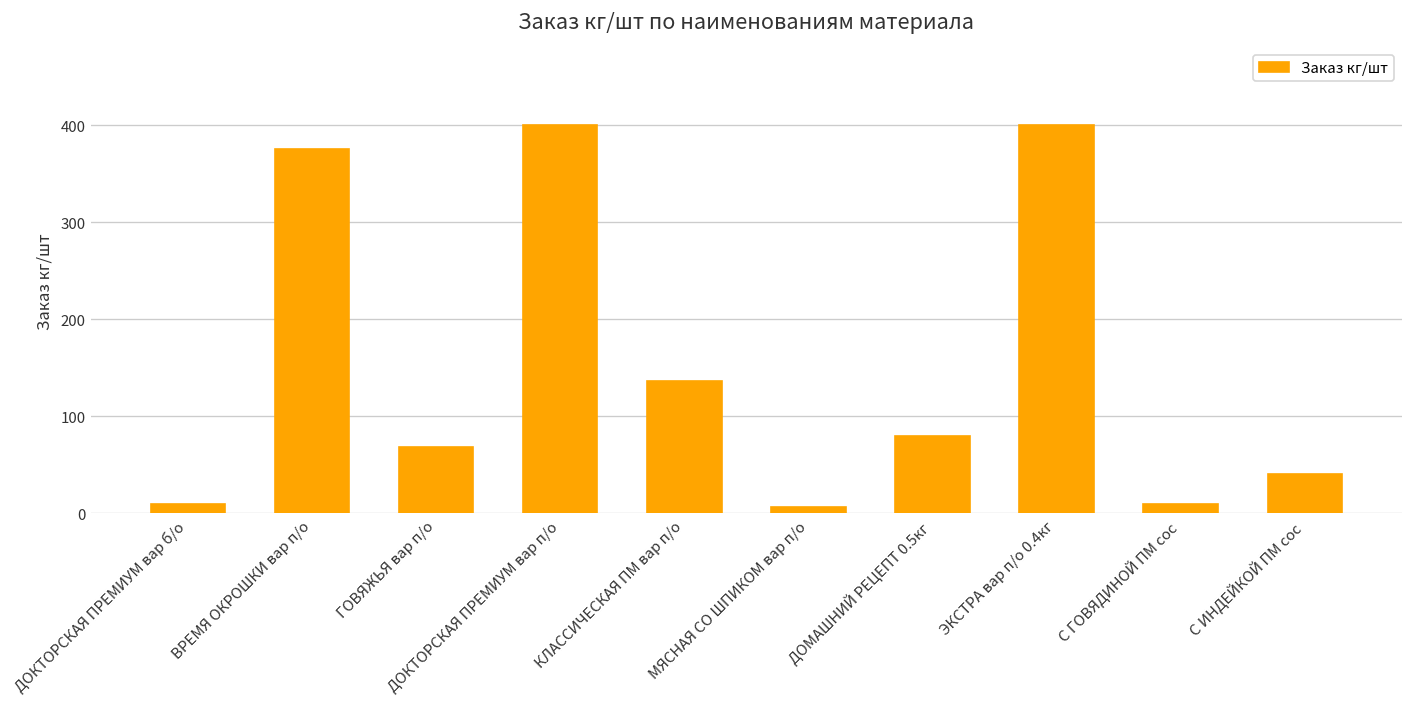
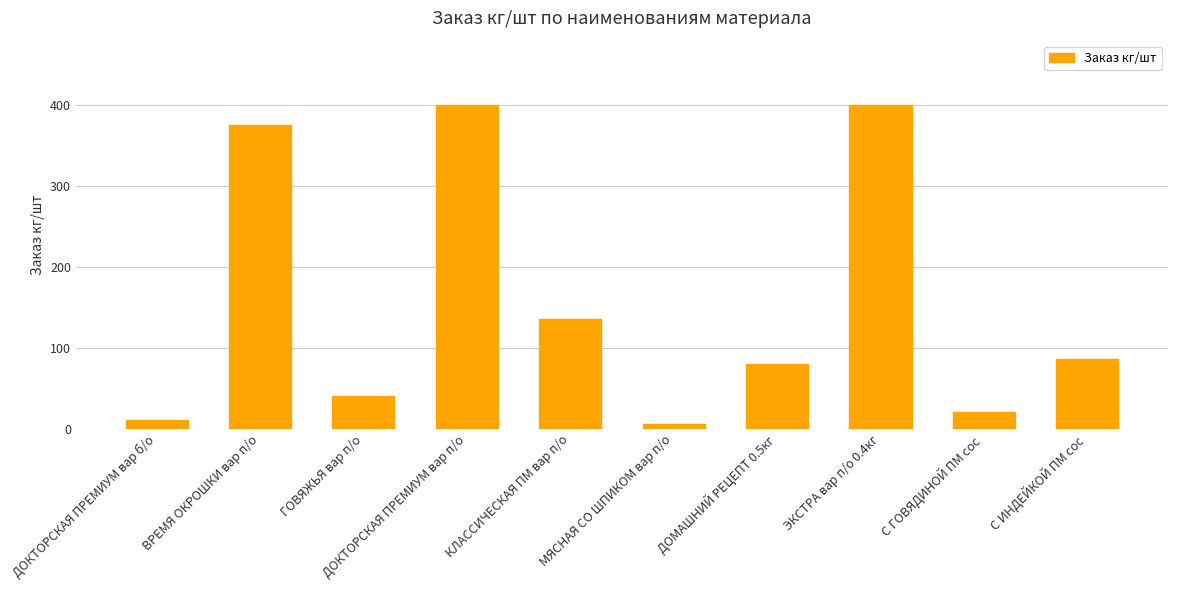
  {
    "ДОКТОРСКАЯ ПРЕМИУМ вар б/о": 10,
    "ВРЕМЯ ОКРОШКИ вар п/о": 380,
-   "ГОВЯЖЬЯ вар п/о": 70,
+   "ГОВЯЖЬЯ вар п/о": 40,
    "ДОКТОРСКАЯ ПРЕМИУМ вар п/о": 400,
    "КЛАССИЧЕСКАЯ ПМ вар п/о": 140,
    "МЯСНАЯ СО ШПИКОМ вар п/о": 10,
    "ДОМАШНИЙ РЕЦЕПТ 0.5кг": 80,
    "ЭКСТРА вар п/о 0.4кг": 400,
-   "С ГОВЯДИНОЙ ПМ сос": 10,
-   "С ИНДЕЙКОЙ ПМ сос": 40
+   "С ГОВЯДИНОЙ ПМ сос": 20,
+   "С ИНДЕЙКОЙ ПМ сос": 90
  }
